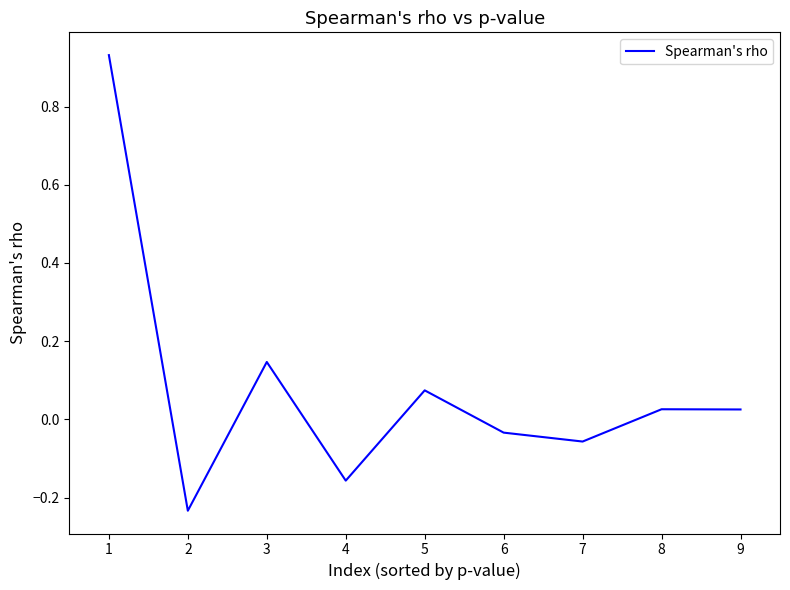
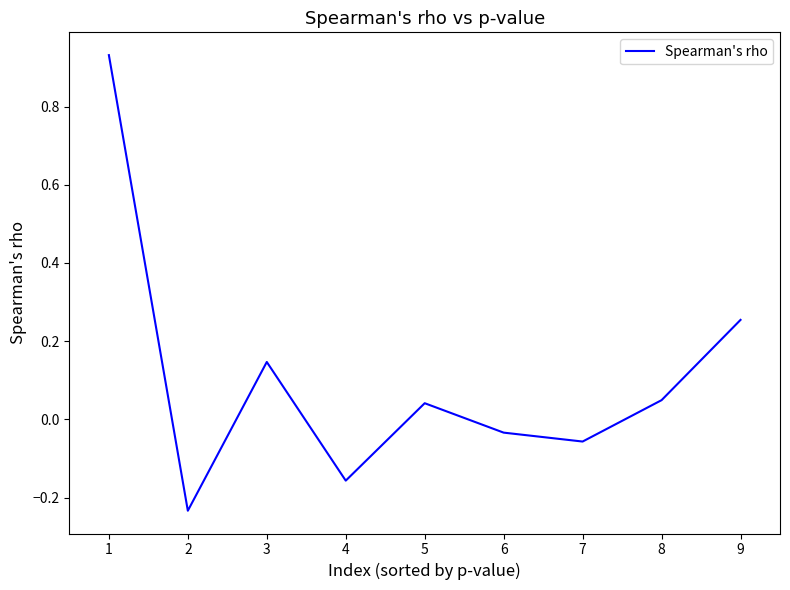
  {
    "1": 0.93,
    "2": -0.23,
    "3": 0.15,
    "4": -0.16,
-   "5": 0.07,
+   "5": 0.04,
    "6": -0.03,
    "7": -0.06,
-   "8": 0.03,
-   "9": 0.03
+   "8": 0.05,
+   "9": 0.25
  }
